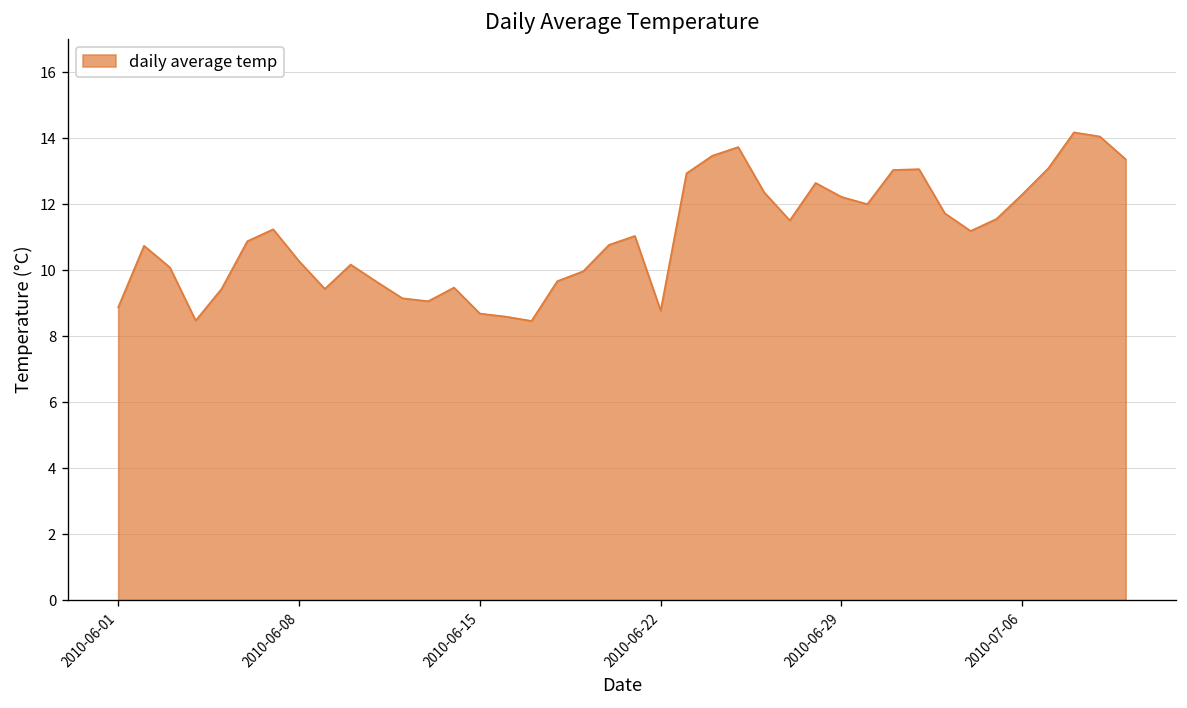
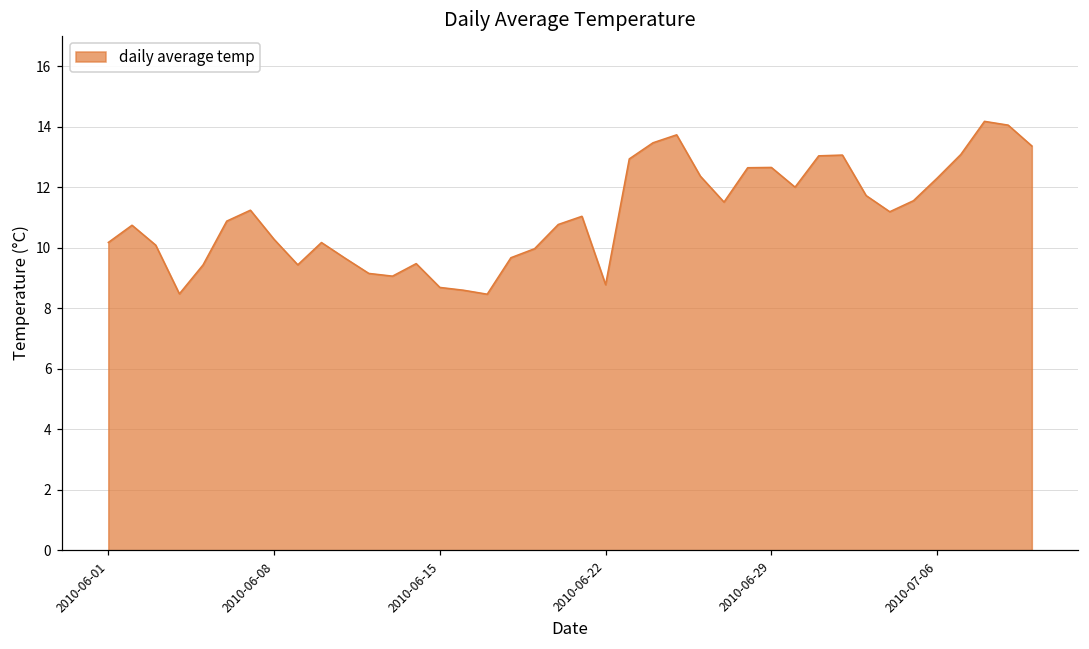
  {
-   "2010-06-01": 8.9,
+   "2010-06-01": 10.2,
    "2010-06-08": 10.3,
    "2010-06-15": 8.7,
    "2010-06-22": 8.8,
-   "2010-06-29": 12.2,
+   "2010-06-29": 12.7,
    "2010-07-06": 12.3
  }
